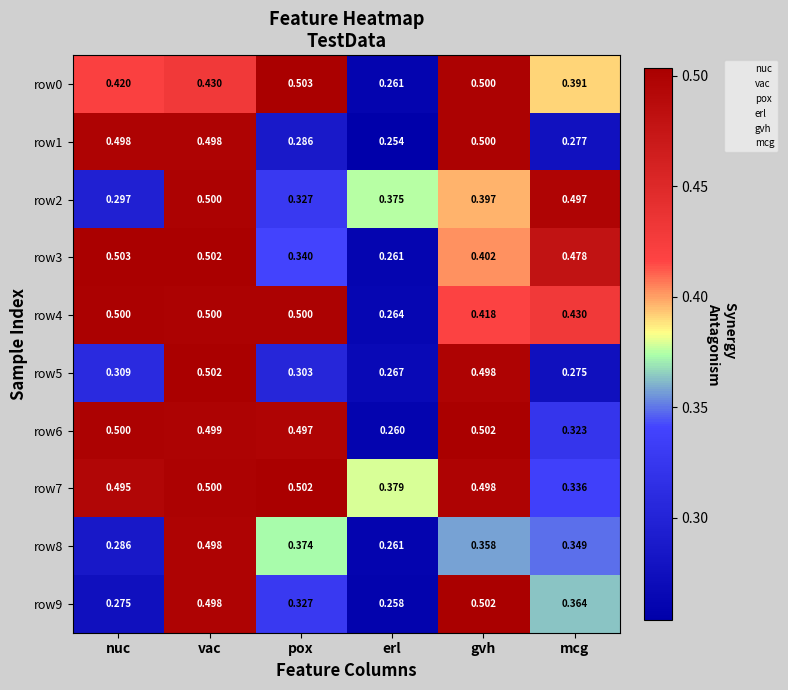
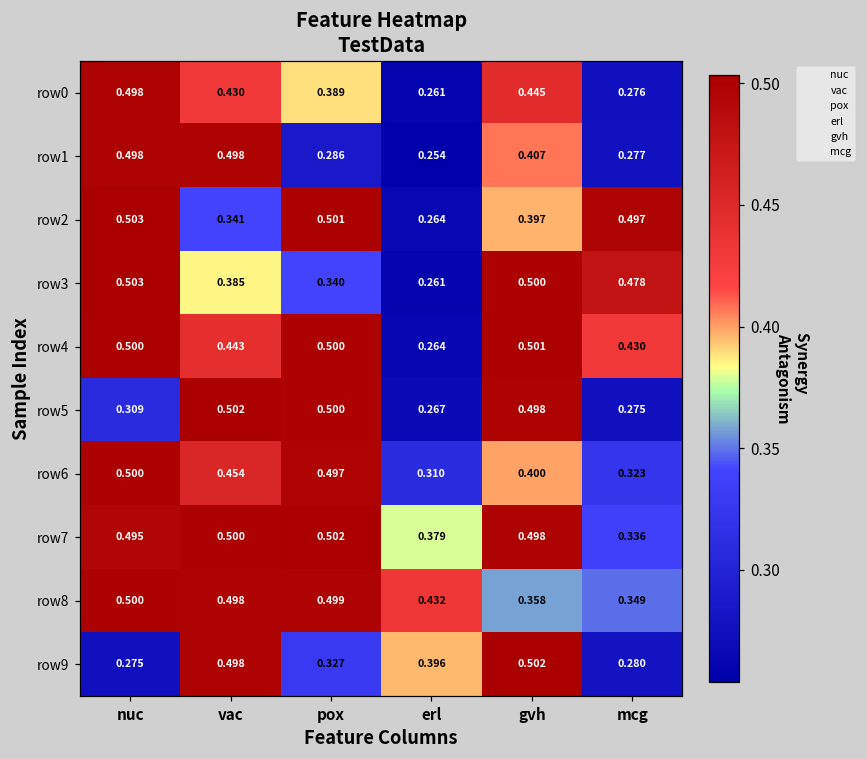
  {
    "row0": {
-     "nuc": 0.420,
+     "nuc": 0.498,
      "vac": 0.430,
-     "pox": 0.503,
+     "pox": 0.389,
      "erl": 0.261,
-     "gvh": 0.500,
-     "mcg": 0.391
+     "gvh": 0.445,
+     "mcg": 0.276
    },
    "row1": {
      "nuc": 0.498,
      "vac": 0.498,
      "pox": 0.286,
      "erl": 0.254,
-     "gvh": 0.500,
+     "gvh": 0.407,
      "mcg": 0.277
    },
    "row2": {
-     "nuc": 0.297,
-     "vac": 0.500,
-     "pox": 0.327,
-     "erl": 0.375,
+     "nuc": 0.503,
+     "vac": 0.341,
+     "pox": 0.501,
+     "erl": 0.264,
      "gvh": 0.397,
      "mcg": 0.497
    },
    "row3": {
      "nuc": 0.503,
-     "vac": 0.502,
+     "vac": 0.385,
      "pox": 0.340,
      "erl": 0.261,
-     "gvh": 0.402,
+     "gvh": 0.500,
      "mcg": 0.478
    },
    "row4": {
      "nuc": 0.500,
-     "vac": 0.500,
+     "vac": 0.443,
      "pox": 0.500,
      "erl": 0.264,
-     "gvh": 0.418,
+     "gvh": 0.501,
      "mcg": 0.430
    },
    "row5": {
      "nuc": 0.309,
      "vac": 0.502,
-     "pox": 0.303,
+     "pox": 0.500,
      "erl": 0.267,
      "gvh": 0.498,
      "mcg": 0.275
    },
    "row6": {
      "nuc": 0.500,
-     "vac": 0.499,
+     "vac": 0.454,
      "pox": 0.497,
-     "erl": 0.260,
-     "gvh": 0.502,
+     "erl": 0.310,
+     "gvh": 0.400,
      "mcg": 0.323
    },
    "row7": {
      "nuc": 0.495,
      "vac": 0.500,
      "pox": 0.502,
      "erl": 0.379,
      "gvh": 0.498,
      "mcg": 0.336
    },
    "row8": {
-     "nuc": 0.286,
+     "nuc": 0.500,
      "vac": 0.498,
-     "pox": 0.374,
-     "erl": 0.261,
+     "pox": 0.499,
+     "erl": 0.432,
      "gvh": 0.358,
      "mcg": 0.349
    },
    "row9": {
      "nuc": 0.275,
      "vac": 0.498,
      "pox": 0.327,
-     "erl": 0.258,
+     "erl": 0.396,
      "gvh": 0.502,
-     "mcg": 0.364
+     "mcg": 0.280
    }
  }
